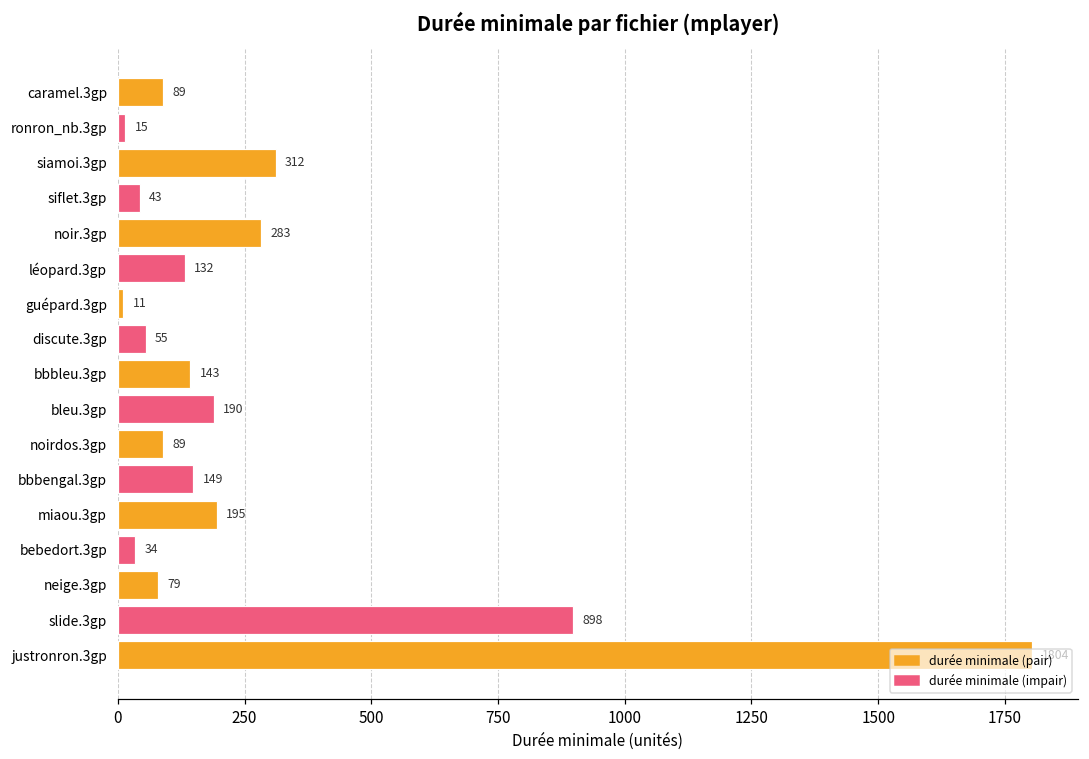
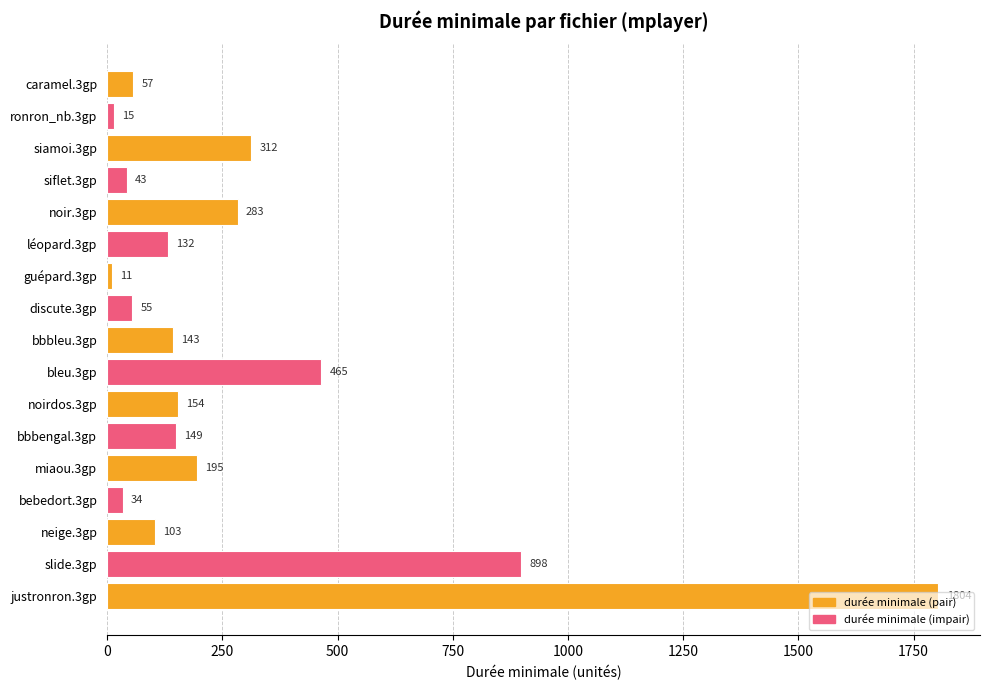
  {
-   "caramel.3gp": 89,
+   "caramel.3gp": 57,
    "ronron_nb.3gp": 15,
    "siamoi.3gp": 312,
    "siflet.3gp": 43,
    "noir.3gp": 283,
    "léopard.3gp": 132,
    "guépard.3gp": 11,
    "discute.3gp": 55,
    "bbbleu.3gp": 143,
-   "bleu.3gp": 190,
-   "noirdos.3gp": 89,
+   "bleu.3gp": 465,
+   "noirdos.3gp": 154,
    "bbbengal.3gp": 149,
    "miaou.3gp": 195,
    "bebedort.3gp": 34,
-   "neige.3gp": 79,
+   "neige.3gp": 103,
    "slide.3gp": 898
  }
